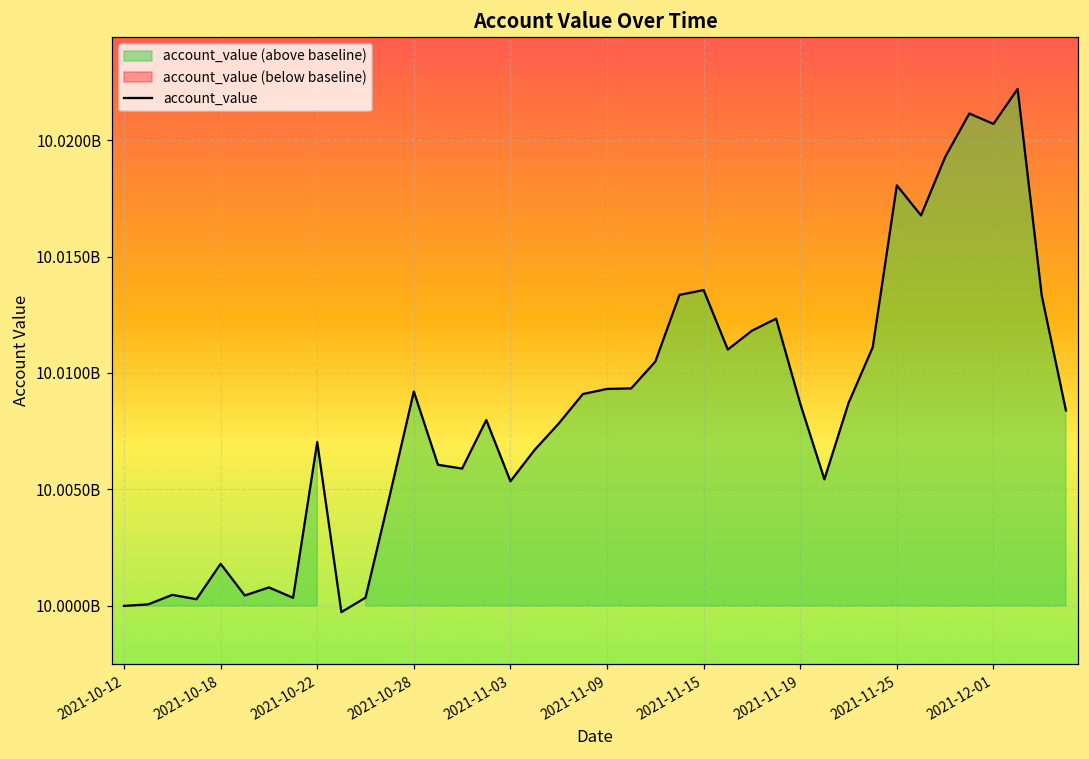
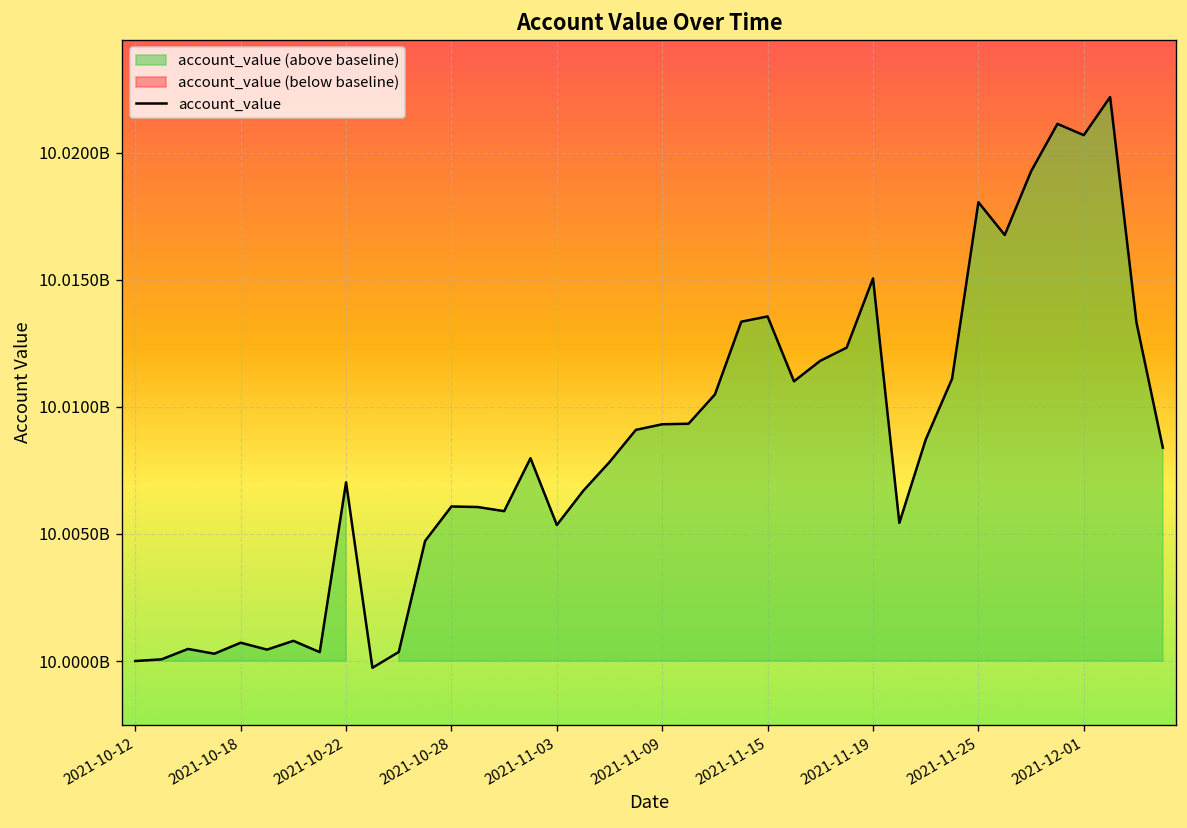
  {
    "2021-10-12": 10000000000,
-   "2021-10-18": 10001800000,
+   "2021-10-18": 10000700000,
    "2021-10-22": 10007000000,
-   "2021-10-28": 10009200000,
+   "2021-10-28": 10006100000,
    "2021-11-03": 10005400000,
    "2021-11-09": 10009300000,
    "2021-11-15": 10013600000,
-   "2021-11-19": 10008700000,
+   "2021-11-19": 10015100000,
    "2021-11-25": 10018100000,
    "2021-12-01": 10020700000
  }
